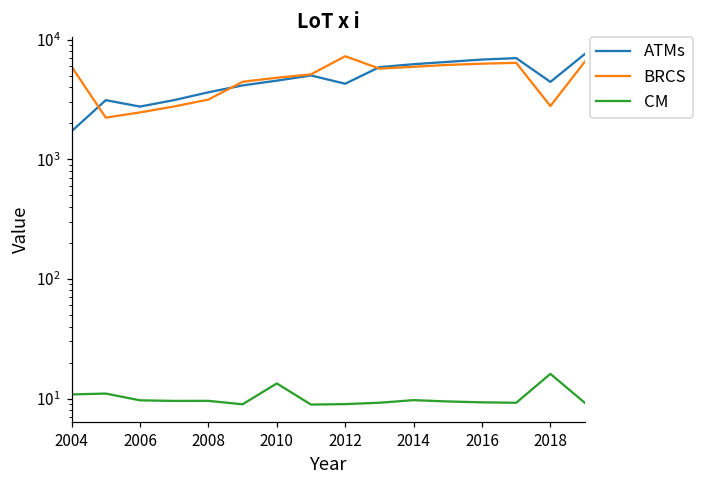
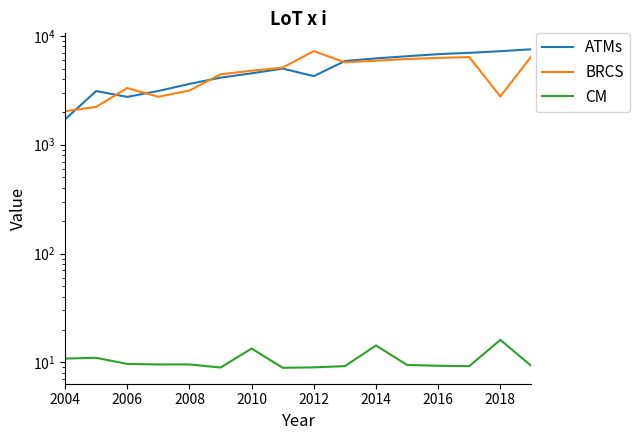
  {
    "ATMs": {
      "2004": 1700,
      "2006": 2800,
      "2008": 3600,
      "2010": 4500,
      "2012": 4300,
      "2016": 7000,
-     "2018": 4400
+     "2018": 7000
    },
    "BRCS": {
-     "2004": 6000,
-     "2006": 2500,
+     "2004": 2000,
+     "2006": 3300,
      "2008": 3200,
      "2010": 5000,
      "2012": 7000,
      "2016": 6000,
      "2018": 2800
    },
    "CM": {
      "2004": 11,
      "2006": 10,
      "2008": 10,
      "2010": 13,
      "2012": 9,
-     "2014": 10,
+     "2014": 14,
      "2016": 9,
      "2018": 16
    }
  }
